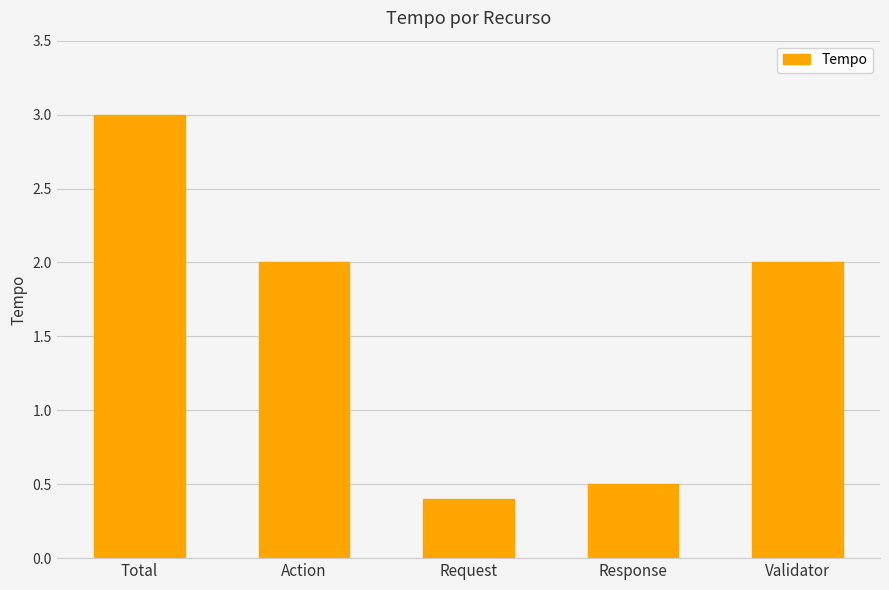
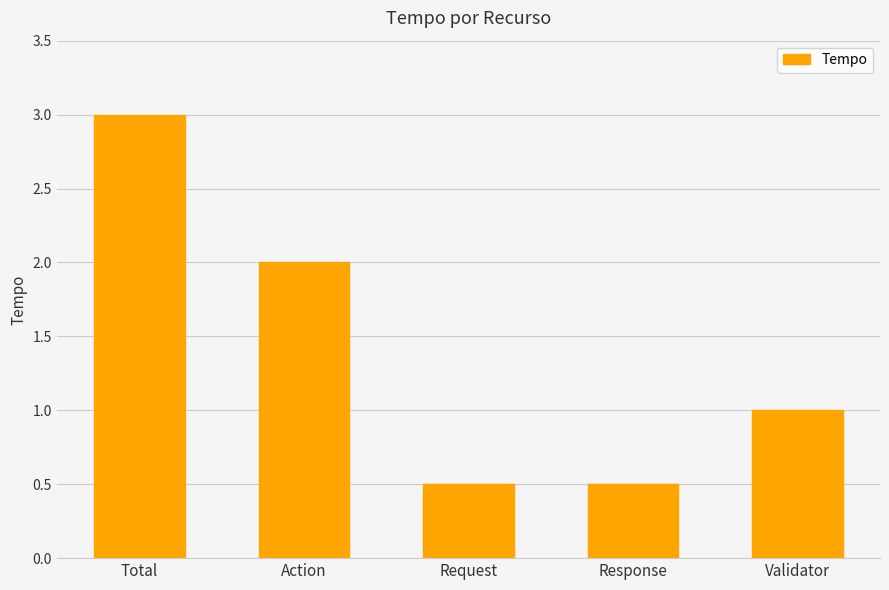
  {
    "Total": 3.0,
    "Action": 2.0,
-   "Request": 0.4,
+   "Request": 0.5,
    "Response": 0.5,
-   "Validator": 2
+   "Validator": 1
  }
